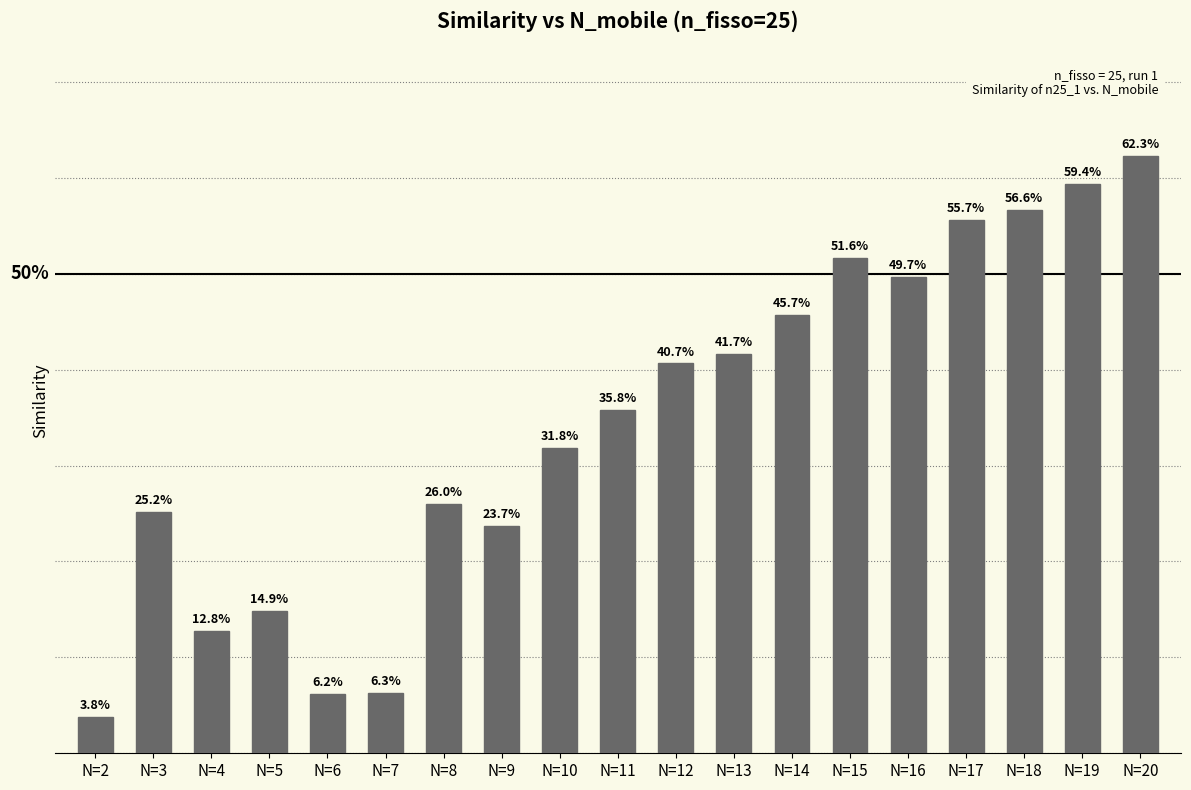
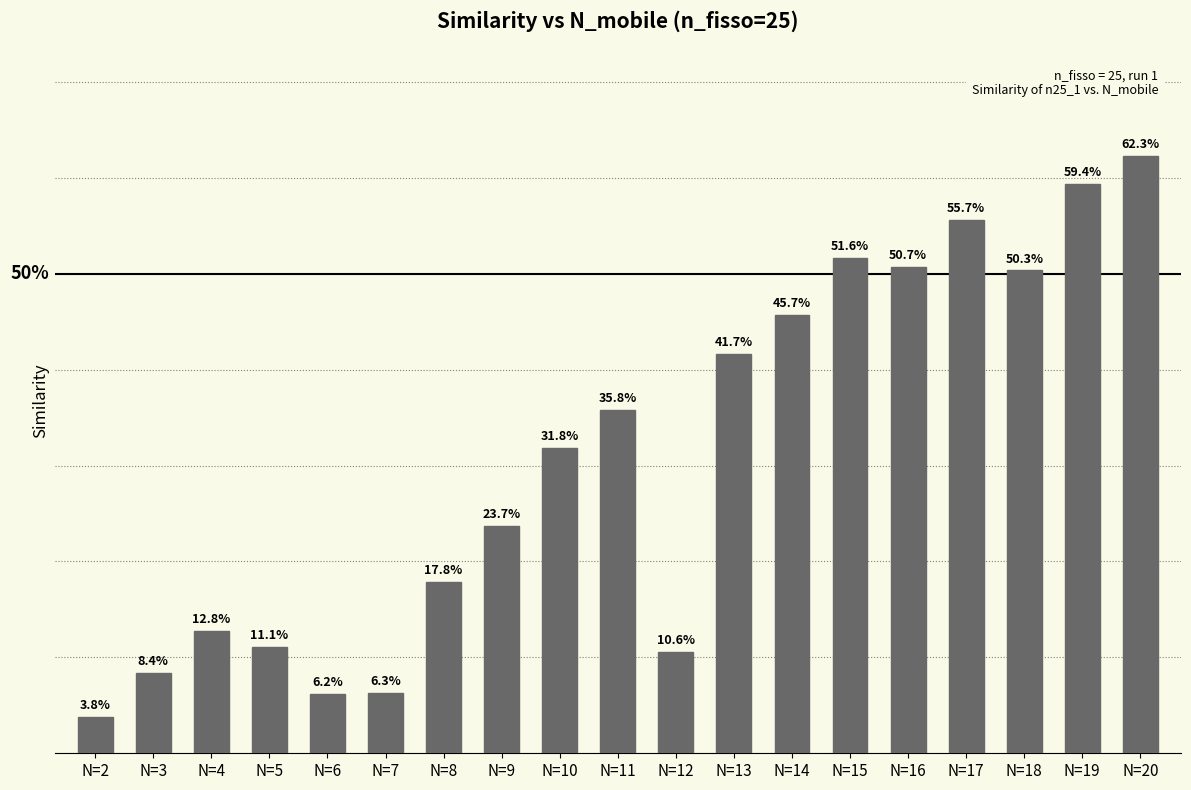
  {
    "N=2": "3.8%",
-   "N=3": "25.2%",
+   "N=3": "8.4%",
    "N=4": "12.8%",
-   "N=5": "14.9%",
+   "N=5": "11.1%",
    "N=6": "6.2%",
    "N=7": "6.3%",
-   "N=8": "26.0%",
+   "N=8": "17.8%",
    "N=9": "23.7%",
    "N=10": "31.8%",
    "N=11": "35.8%",
-   "N=12": "40.7%",
+   "N=12": "10.6%",
    "N=13": "41.7%",
    "N=14": "45.7%",
    "N=15": "51.6%",
-   "N=16": "49.7%",
+   "N=16": "50.7%",
    "N=17": "55.7%",
-   "N=18": "56.6%",
+   "N=18": "50.3%",
    "N=19": "59.4%",
    "N=20": "62.3%"
  }
